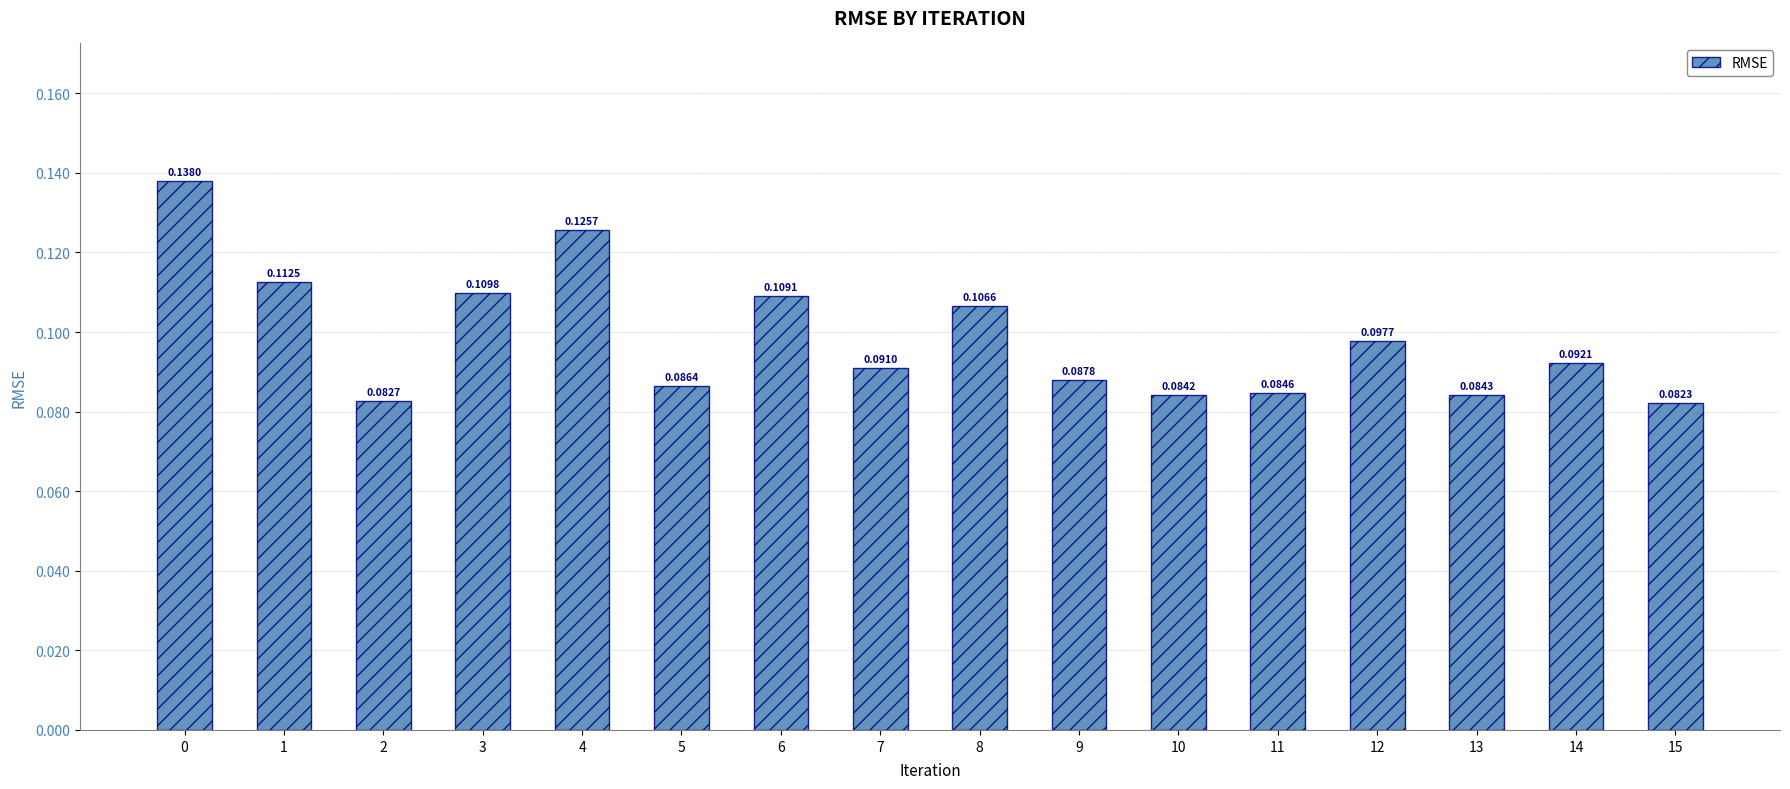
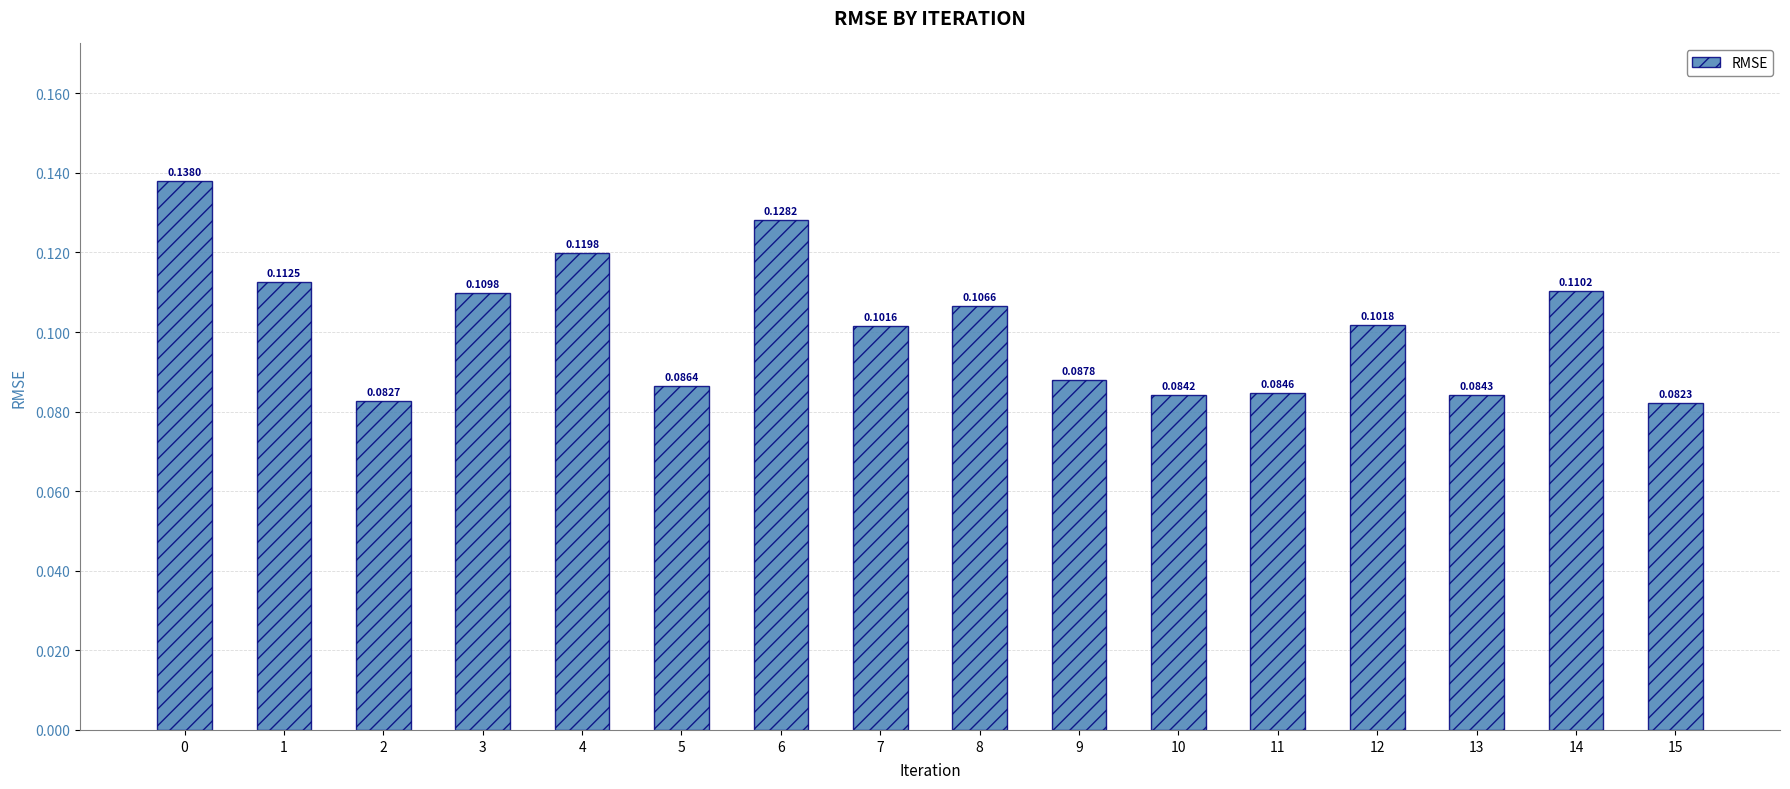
  {
    "0": 0.1380,
    "1": 0.1125,
    "2": 0.0827,
    "3": 0.1098,
-   "4": 0.1257,
+   "4": 0.1198,
    "5": 0.0864,
-   "6": 0.1091,
-   "7": 0.0910,
+   "6": 0.1282,
+   "7": 0.1016,
    "8": 0.1066,
    "9": 0.0878,
    "10": 0.0842,
    "11": 0.0846,
-   "12": 0.0977,
+   "12": 0.1018,
    "13": 0.0843,
-   "14": 0.0921,
+   "14": 0.1102,
    "15": 0.0823
  }
